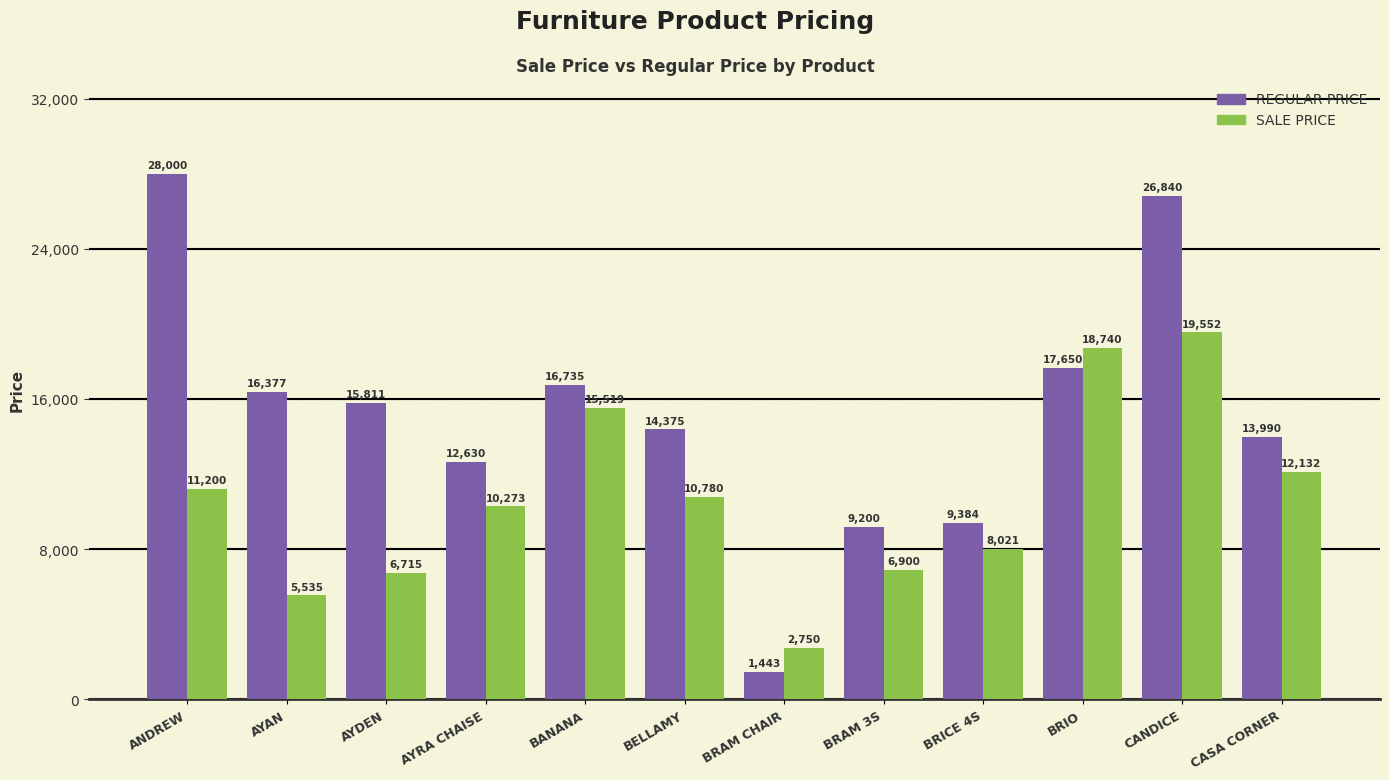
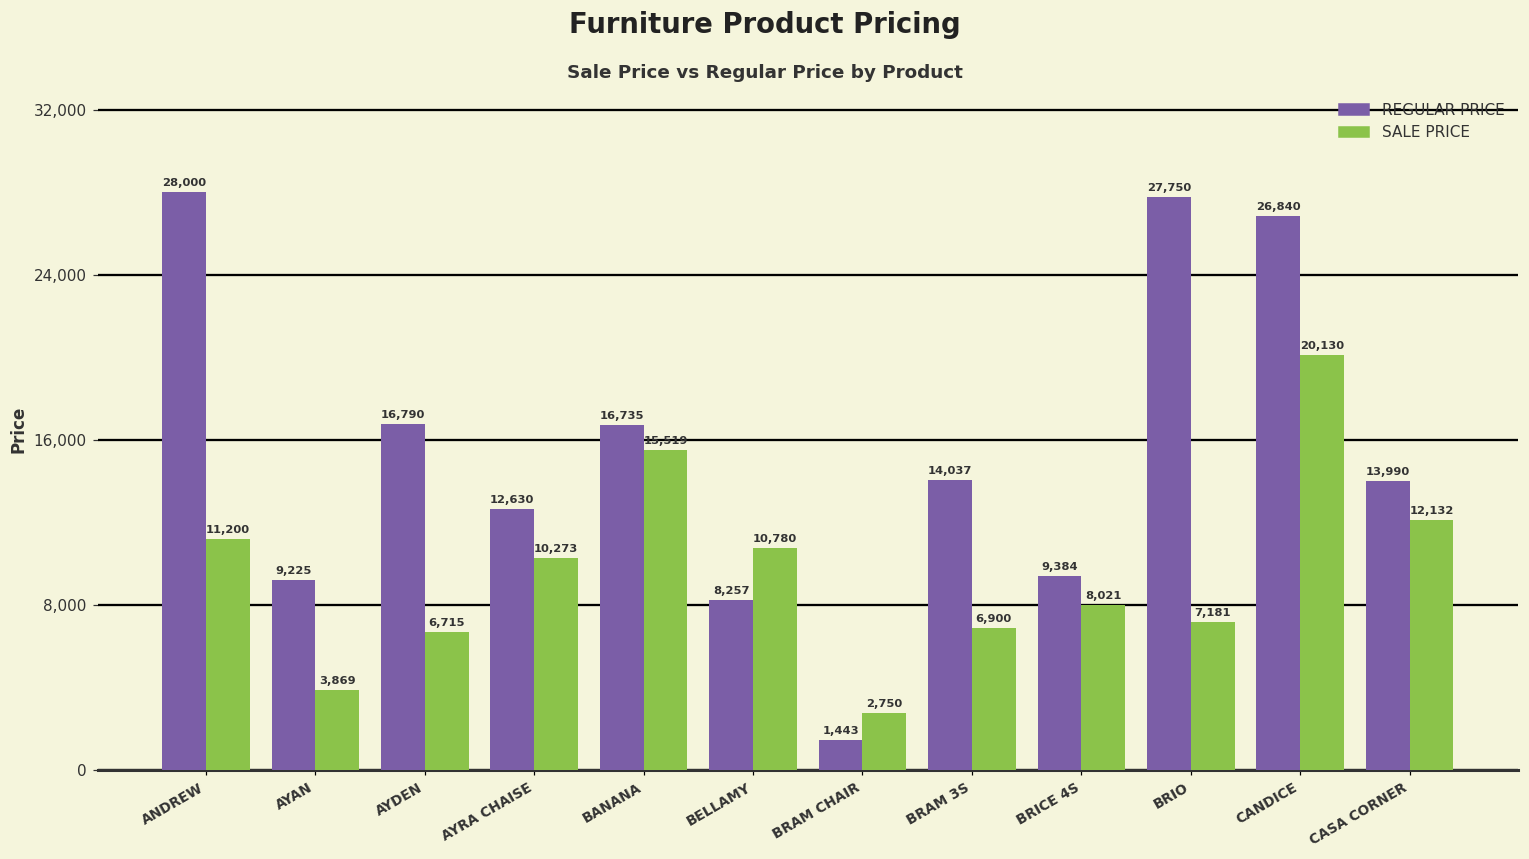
  {
    "REGULAR PRICE": {
      "ANDREW": "28,000",
-     "AYAN": "16,377",
-     "AYDEN": "15,811",
+     "AYAN": "9,225",
+     "AYDEN": "16,790",
      "AYRA CHAISE": "12,630",
      "BANANA": "16,735",
-     "BELLAMY": "14,375",
+     "BELLAMY": "8,257",
      "BRAM CHAIR": "1,443",
-     "BRAM 3S": "9,200",
+     "BRAM 3S": "14,037",
      "BRICE 4S": "9,384",
-     "BRIO": "17,650",
+     "BRIO": "27,750",
      "CANDICE": "26,840",
      "CASA CORNER": "13,990"
    },
    "SALE PRICE": {
      "ANDREW": "11,200",
-     "AYAN": "5,535",
+     "AYAN": "3,869",
      "AYDEN": "6,715",
      "AYRA CHAISE": "10,273",
      "BANANA": "15,519",
      "BELLAMY": "10,780",
      "BRAM CHAIR": "2,750",
      "BRAM 3S": "6,900",
      "BRICE 4S": "8,021",
-     "BRIO": "18,740",
-     "CANDICE": "19,552",
+     "BRIO": "7,181",
+     "CANDICE": "20,130",
      "CASA CORNER": "12,132"
    }
  }
